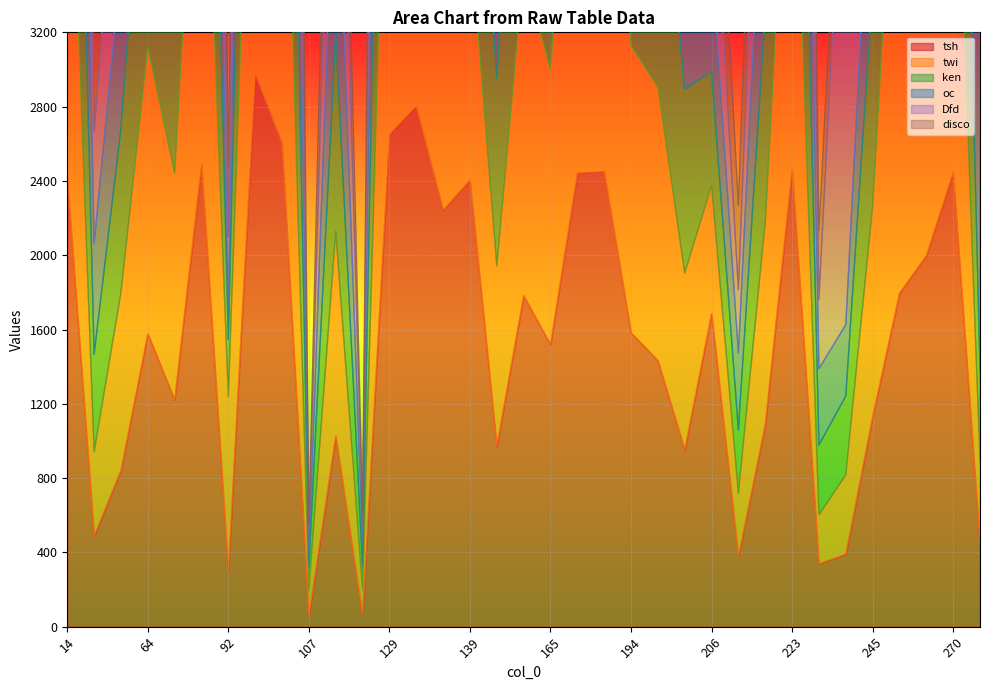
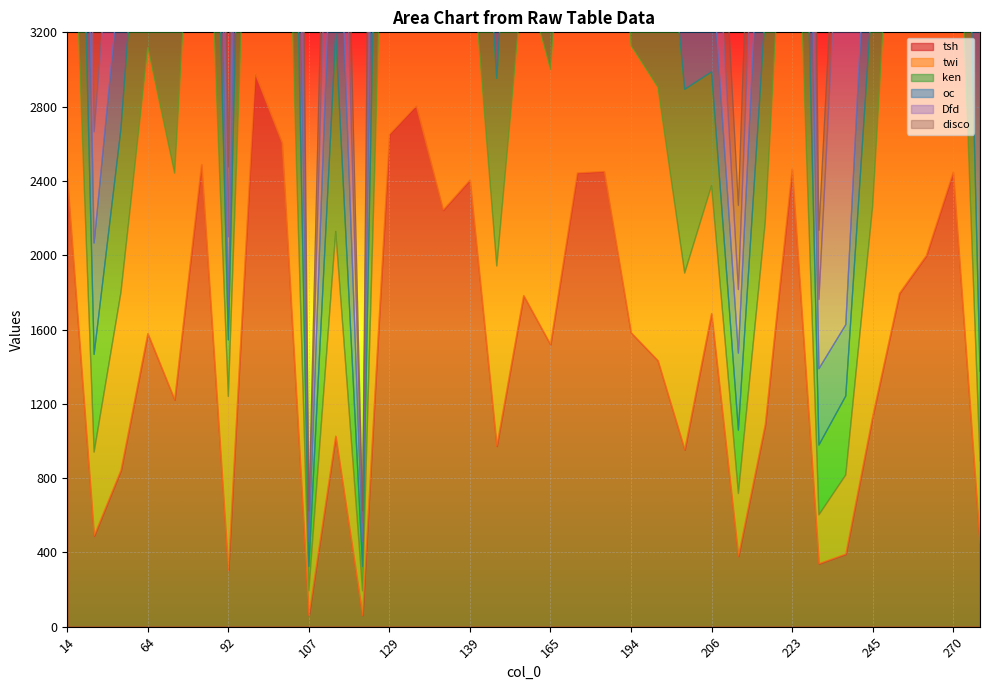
  {
    "tsh": {
      "64": 1580,
      "92": 300,
      "107": 60,
      "129": 2650,
      "139": 2410,
      "165": 1520,
      "194": 1580,
      "206": 1690,
      "223": 2460,
      "245": 1130,
      "270": 2450
    },
    "twi": {
      "64": 1540,
      "92": 940,
      "107": 130,
      "165": 1480,
      "194": 1550,
      "206": 690,
      "245": 1130
    },
    "ken": {
      "92": 300,
      "107": 130,
      "206": 610
    },
    "oc": {
      "92": 180,
-     "107": 80
+     "107": 140
    }
  }
